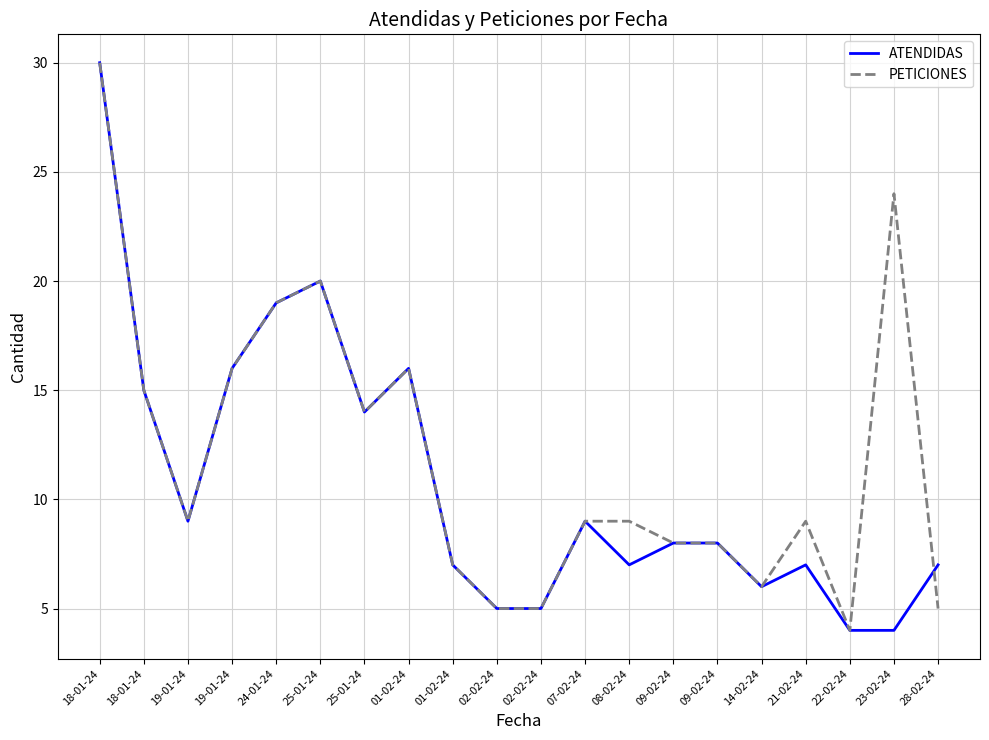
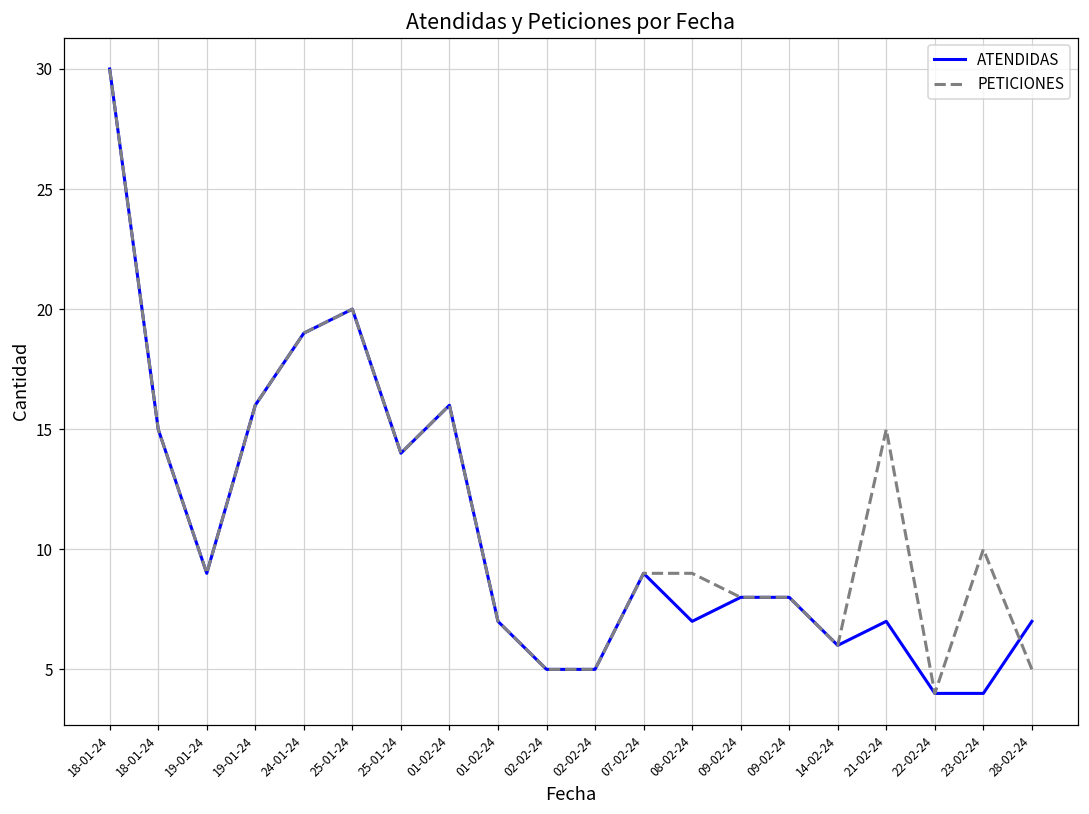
  {
    "ATENDIDAS": {
      "08-02-24": 7,
      "21-02-24": 7,
      "23-02-24": 4,
      "28-02-24": 7
    },
    "PETICIONES": {
      "08-02-24": 9,
-     "21-02-24": 9,
-     "23-02-24": 24,
+     "21-02-24": 15,
+     "23-02-24": 10,
      "28-02-24": 5
    }
  }
